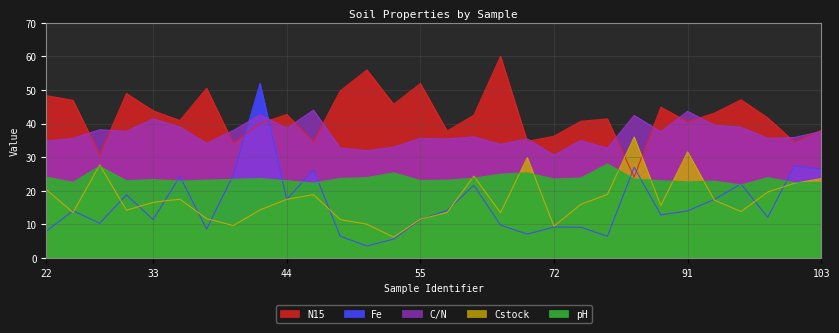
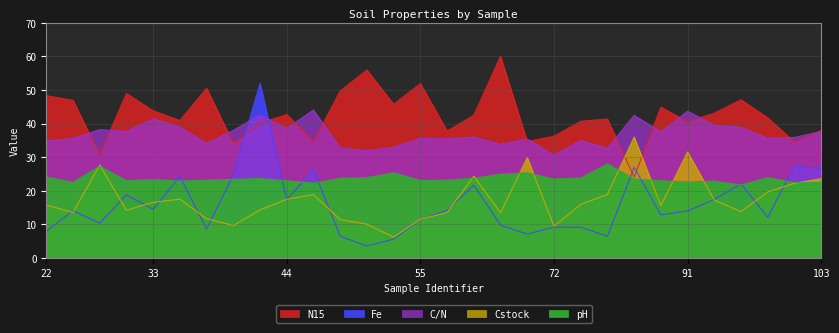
  {
    "N15": {
      "22": 48,
      "33": 44,
      "44": 43,
      "55": 52,
      "72": 36,
      "91": 41
    },
    "Fe": {
      "22": 8,
-     "33": 11,
+     "33": 14,
      "91": 14,
      "103": 27
    },
    "C/N": {
      "22": 35,
      "33": 41,
      "44": 39,
      "55": 36,
      "72": 31,
      "91": 44
    },
    "Cstock": {
-     "22": 20,
+     "22": 16,
      "33": 17,
      "91": 32,
      "103": 24
    },
    "pH": {
      "22": 24,
      "33": 23,
      "44": 23,
      "55": 23,
      "72": 24,
      "91": 23,
      "103": 22
    }
  }
